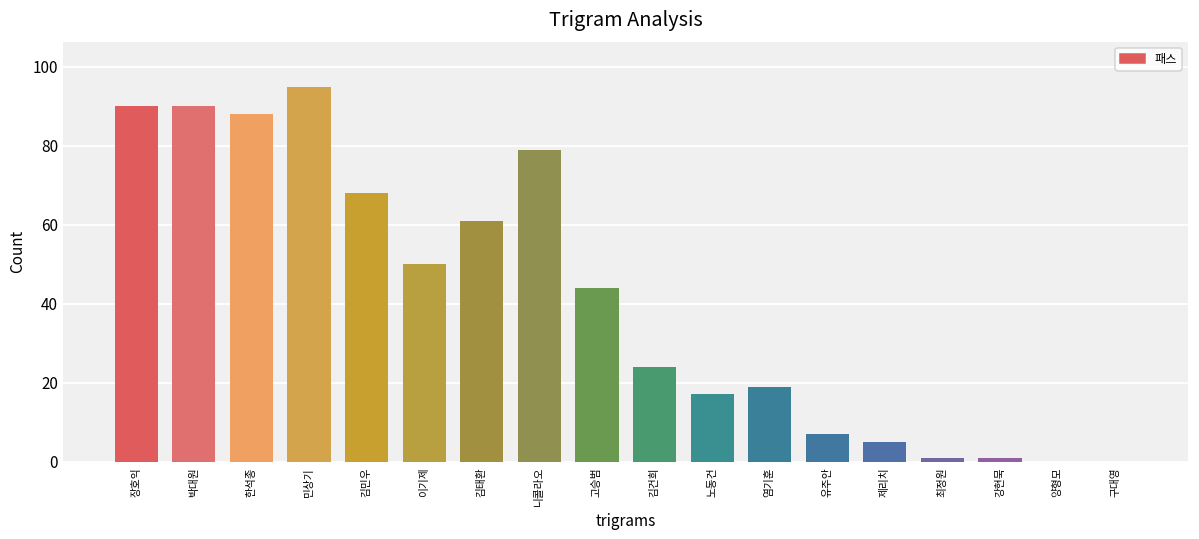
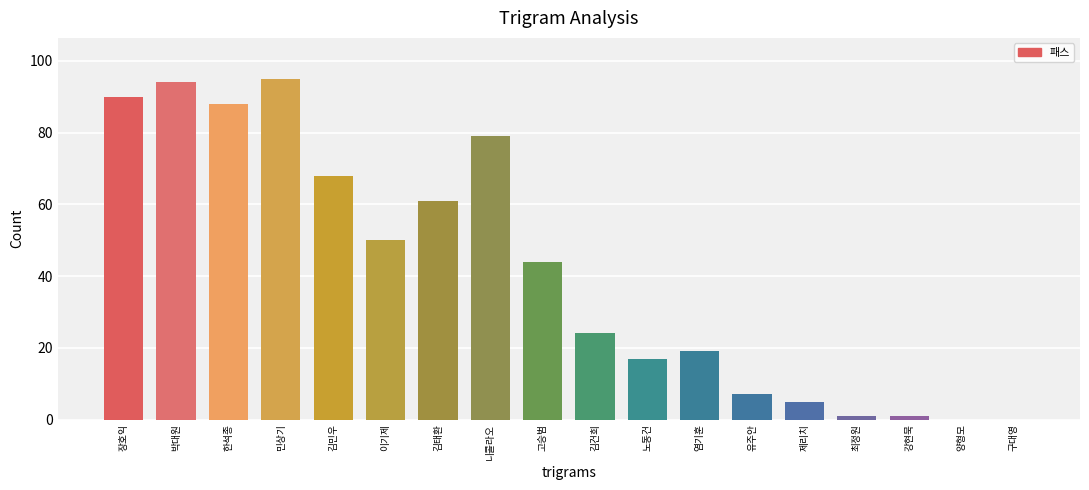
  {
    "장호익": 90,
-   "박대원": 90,
+   "박대원": 94,
    "한석종": 88,
    "민상기": 95,
    "김민우": 68,
    "이기제": 50,
    "김태환": 61,
    "니콜라오": 79,
    "고승범": 44,
    "김건희": 24,
    "노동건": 17,
    "염기훈": 19,
    "유주안": 7,
    "제리치": 5,
    "최정원": 1,
    "강현묵": 1,
    "양형모": 0,
    "구대영": 0
  }
